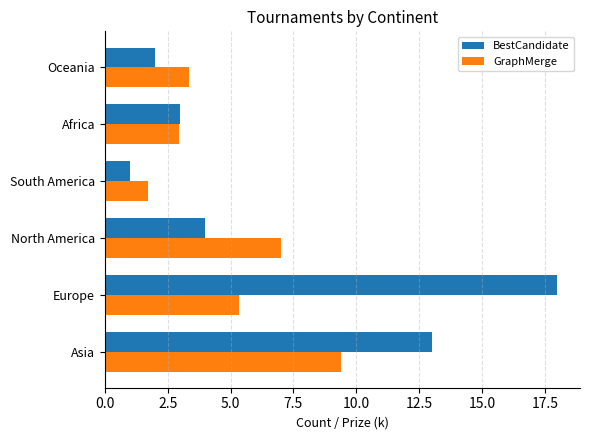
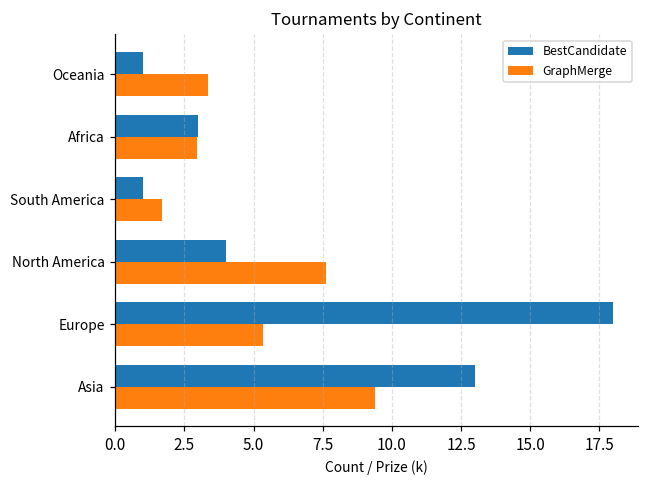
  {
    "BestCandidate": {
-     "Oceania": 2,
+     "Oceania": 1,
      "Africa": 3,
      "South America": 1,
      "North America": 4,
      "Europe": 18,
      "Asia": 13
    },
    "GraphMerge": {
      "Oceania": 3.3,
      "Africa": 3.0,
      "South America": 1.7,
-     "North America": 7.0,
+     "North America": 7.6,
      "Europe": 5.3,
      "Asia": 9.4
    }
  }
